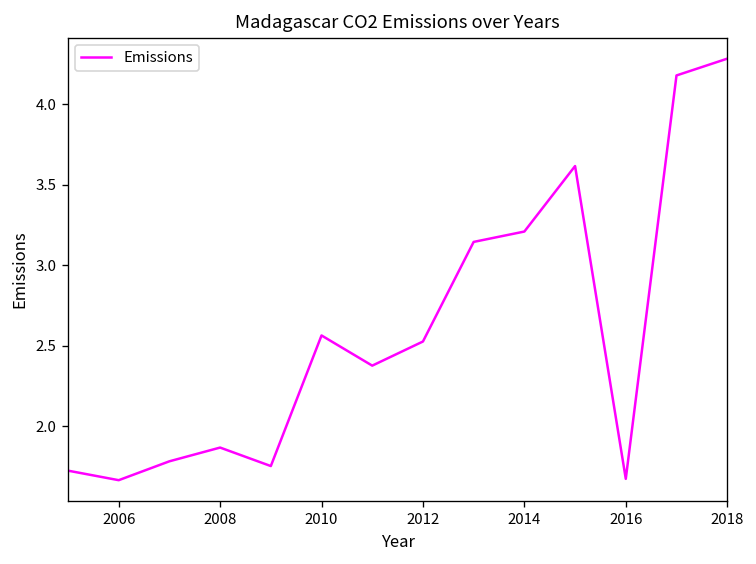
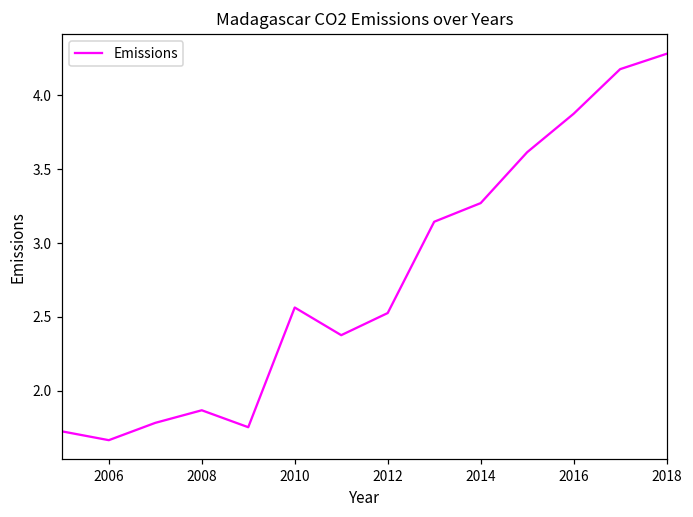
  {
    "2006": 1.67,
    "2008": 1.87,
    "2010": 2.56,
    "2012": 2.53,
-   "2014": 3.21,
-   "2016": 1.67,
+   "2014": 3.27,
+   "2016": 3.88,
    "2018": 4.28
  }
